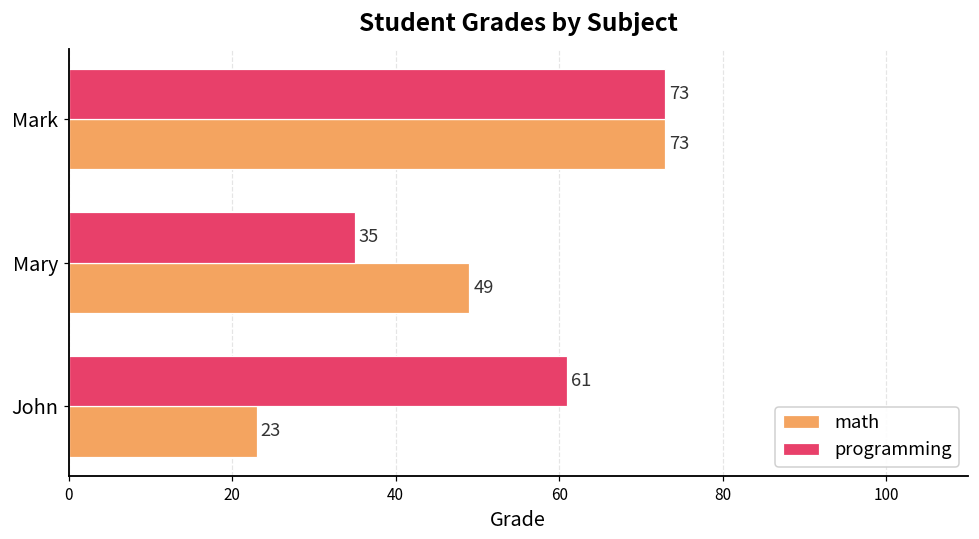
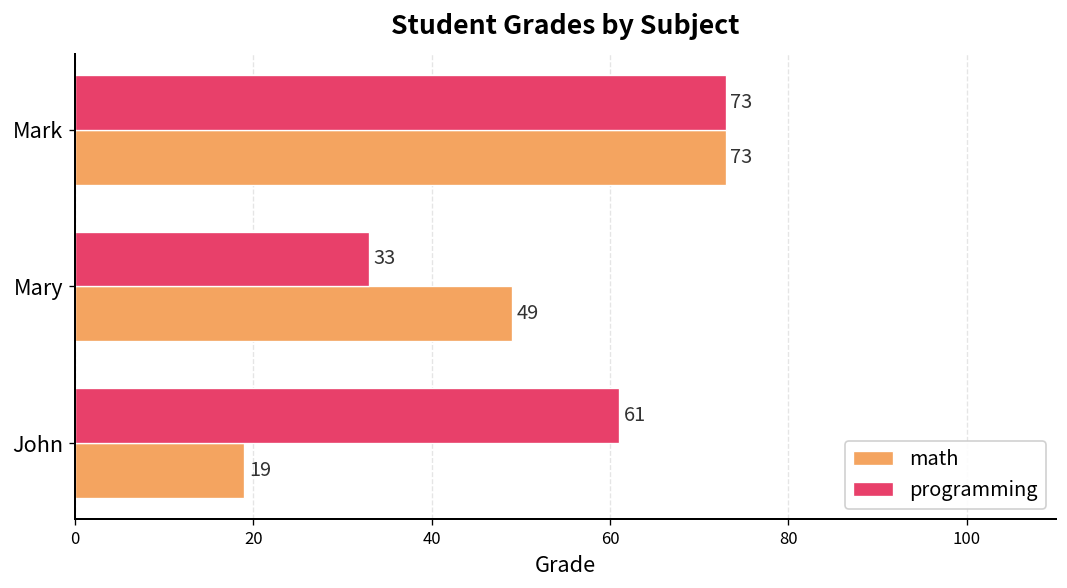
  {
    "math": {
      "Mark": 73,
      "Mary": 49,
-     "John": 23
+     "John": 19
    },
    "programming": {
      "Mark": 73,
-     "Mary": 35,
+     "Mary": 33,
      "John": 61
    }
  }
